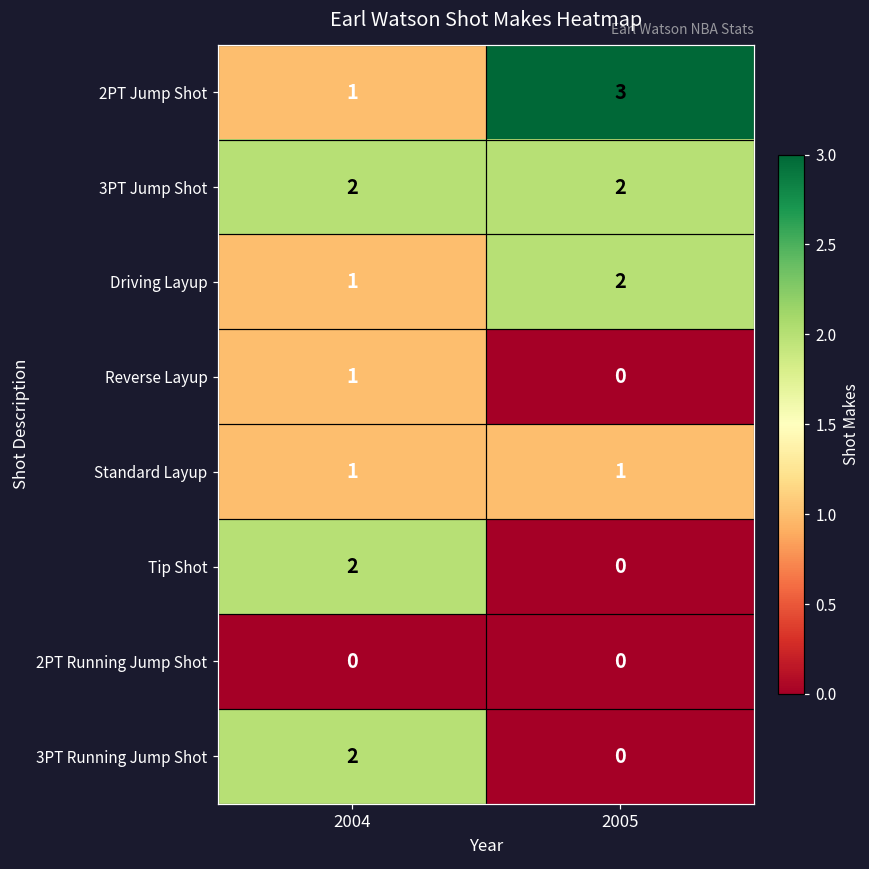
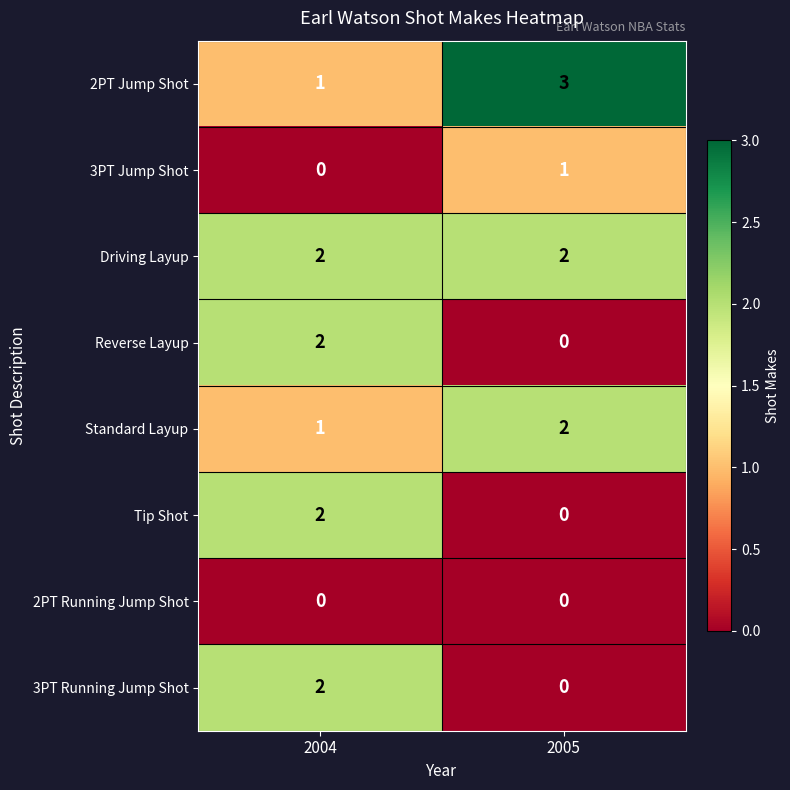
  {
    "2PT Jump Shot": {
      "2004": 1,
      "2005": 3
    },
    "3PT Jump Shot": {
-     "2004": 2,
-     "2005": 2
+     "2004": 0,
+     "2005": 1
    },
    "Driving Layup": {
-     "2004": 1,
+     "2004": 2,
      "2005": 2
    },
    "Reverse Layup": {
-     "2004": 1,
+     "2004": 2,
      "2005": 0
    },
    "Standard Layup": {
      "2004": 1,
-     "2005": 1
+     "2005": 2
    },
    "Tip Shot": {
      "2004": 2,
      "2005": 0
    },
    "2PT Running Jump Shot": {
      "2004": 0,
      "2005": 0
    },
    "3PT Running Jump Shot": {
      "2004": 2,
      "2005": 0
    }
  }
